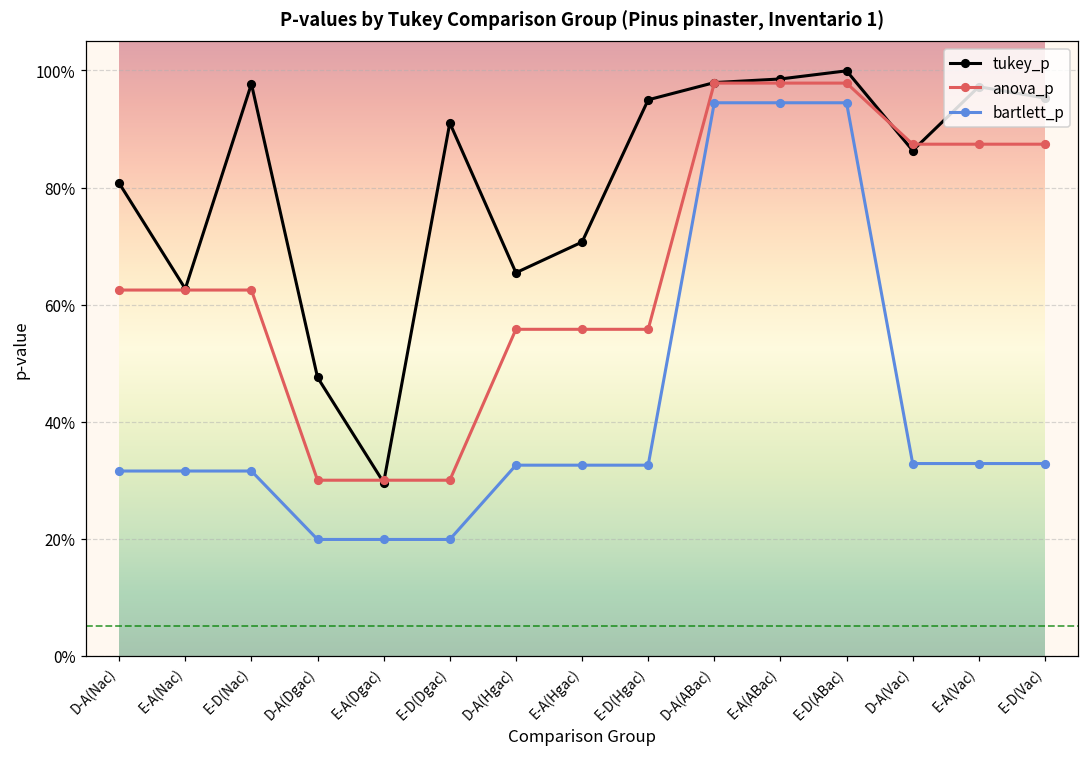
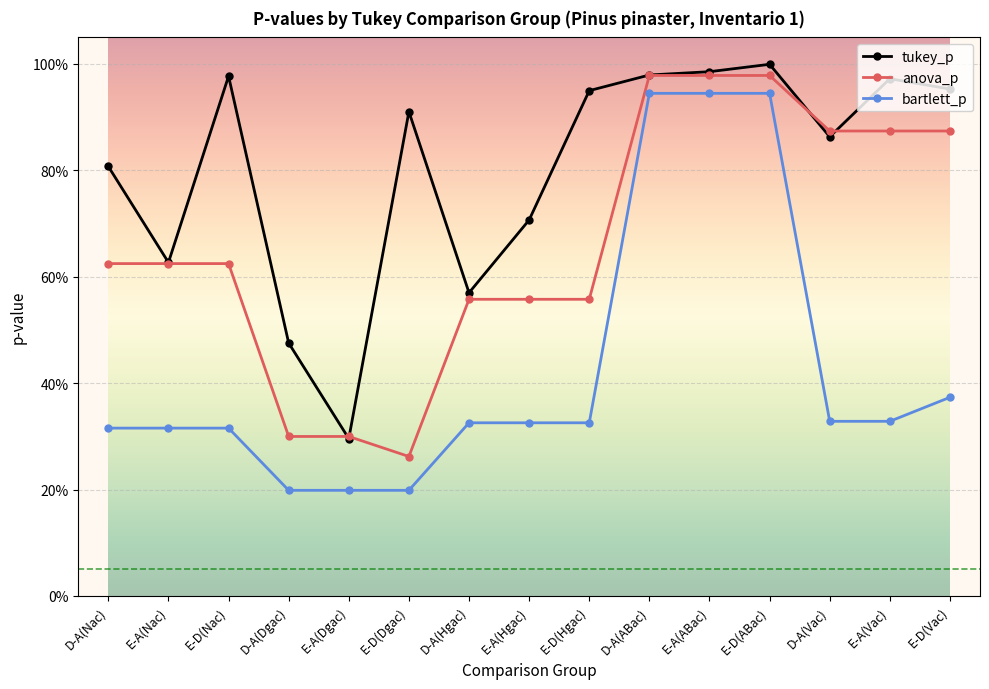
  {
    "tukey_p": {
      "D-A(Nac)": "81%",
      "E-D(Nac)": "98%",
      "D-A(Dgac)": "48%",
      "E-D(Dgac)": "91%",
-     "D-A(Hgac)": "65%",
+     "D-A(Hgac)": "57%",
      "E-A(Hgac)": "71%",
      "E-D(Hgac)": "95%",
      "E-A(ABac)": "99%",
      "E-D(ABac)": "100%",
      "D-A(Vac)": "86%"
    },
    "anova_p": {
      "D-A(Nac)": "62%",
      "E-D(Nac)": "62%",
      "D-A(Dgac)": "30%",
-     "E-D(Dgac)": "30%",
+     "E-D(Dgac)": "26%",
      "D-A(Hgac)": "56%",
      "E-A(Hgac)": "56%",
      "E-D(Hgac)": "56%",
      "E-A(ABac)": "98%",
      "E-D(ABac)": "98%",
      "D-A(Vac)": "87%",
      "E-A(Vac)": "87%",
      "E-D(Vac)": "87%"
    },
    "bartlett_p": {
      "D-A(Nac)": "32%",
      "E-A(Nac)": "32%",
      "E-D(Nac)": "32%",
      "D-A(Dgac)": "20%",
      "E-A(Dgac)": "20%",
      "E-D(Dgac)": "20%",
      "D-A(Hgac)": "33%",
      "E-A(Hgac)": "33%",
      "E-D(Hgac)": "33%",
      "D-A(ABac)": "94%",
      "E-A(ABac)": "94%",
      "E-D(ABac)": "94%",
      "D-A(Vac)": "33%",
      "E-A(Vac)": "33%",
-     "E-D(Vac)": "33%"
+     "E-D(Vac)": "37%"
    }
  }
